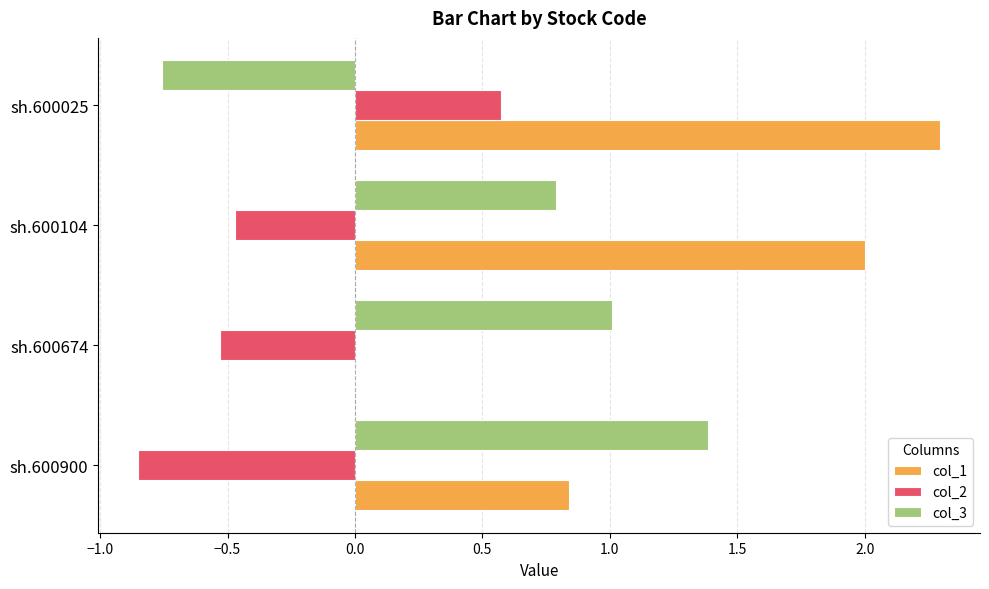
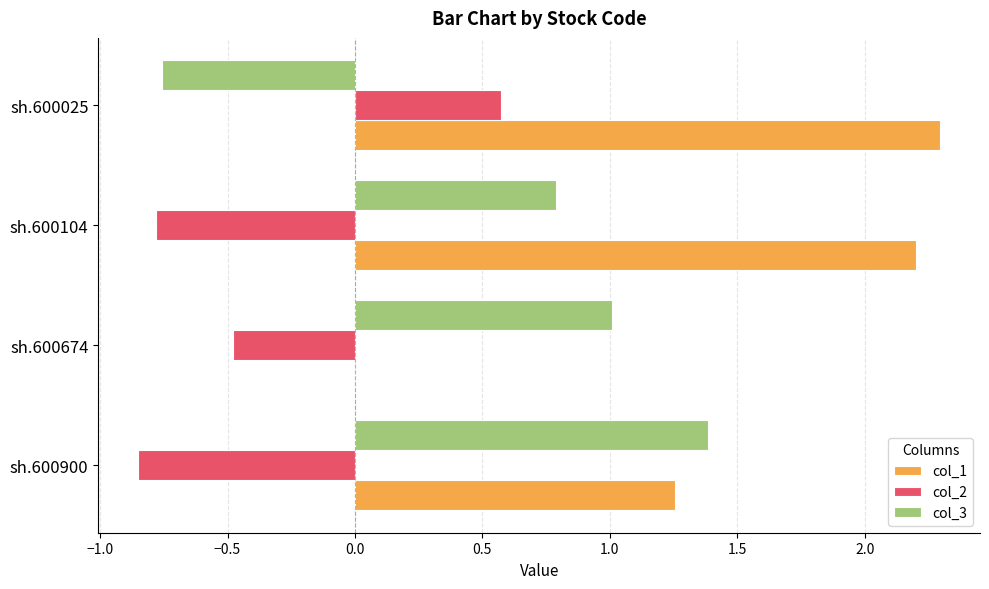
  {
    "col_1": {
      "sh.600025": 2.30,
-     "sh.600104": 2.0,
+     "sh.600104": 2.2,
      "sh.600674": 0.00,
-     "sh.600900": 0.84
+     "sh.600900": 1.26
    },
    "col_2": {
      "sh.600025": 0.57,
-     "sh.600104": -0.47,
-     "sh.600674": -0.53,
+     "sh.600104": -0.78,
+     "sh.600674": -0.48,
      "sh.600900": -0.85
    },
    "col_3": {
      "sh.600025": -0.76,
      "sh.600104": 0.79,
      "sh.600674": 1.01,
      "sh.600900": 1.38
    }
  }
